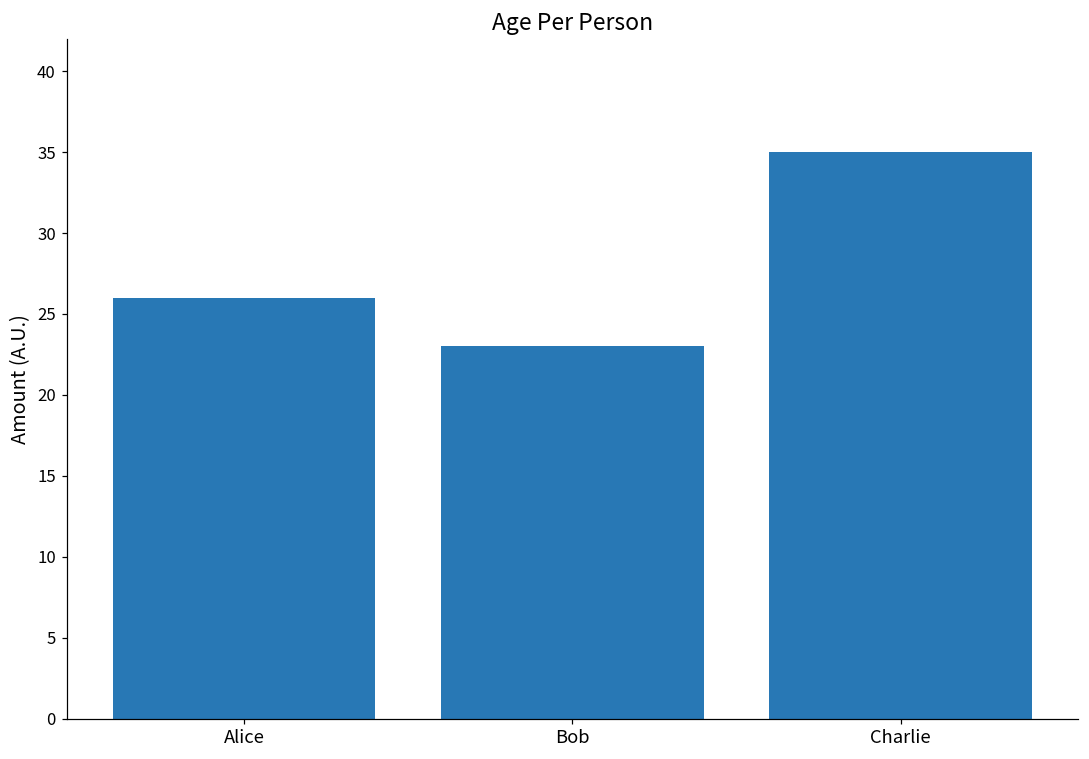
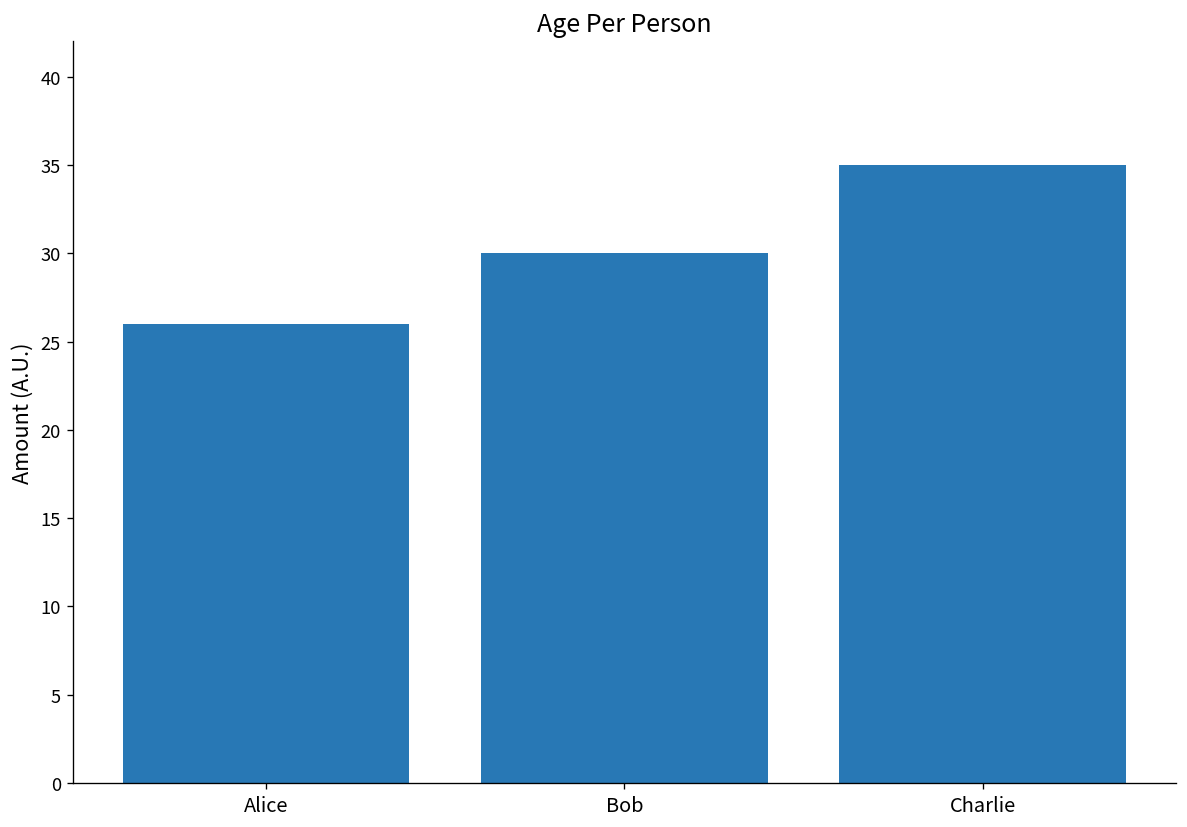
  {
    "Alice": 26,
-   "Bob": 23,
+   "Bob": 30,
    "Charlie": 35
  }
